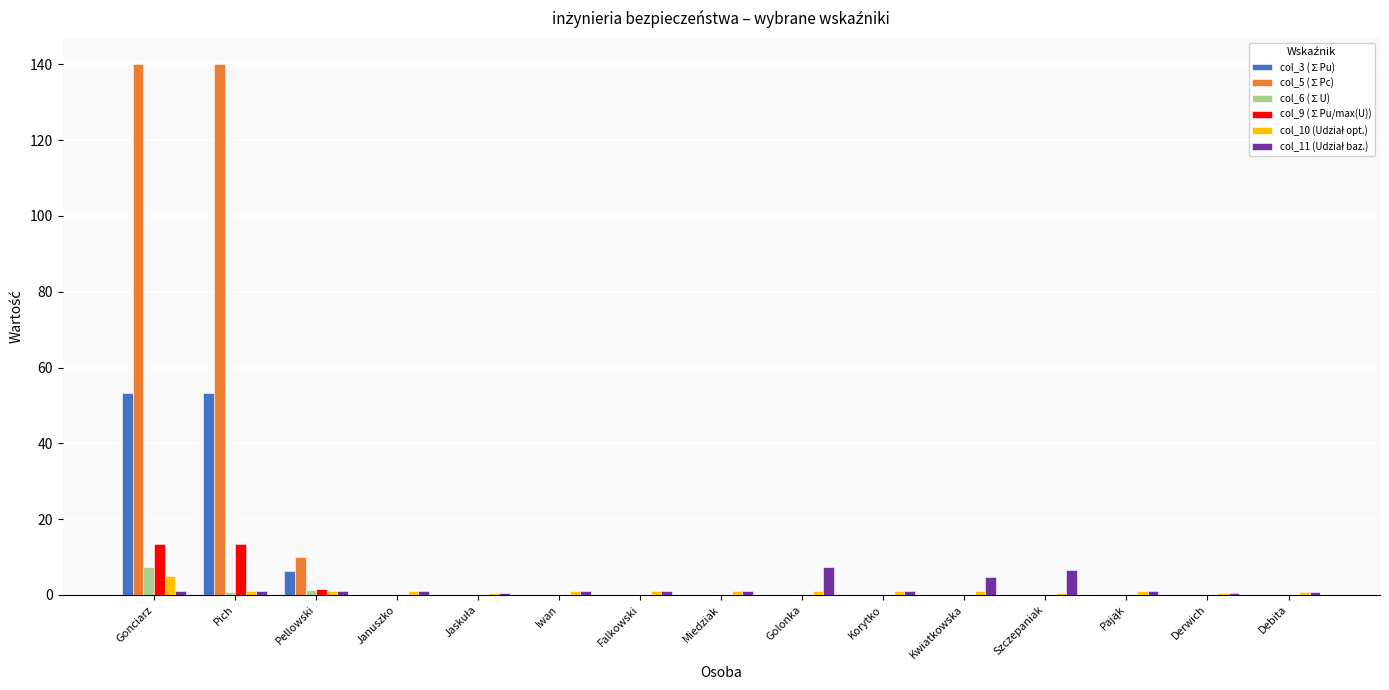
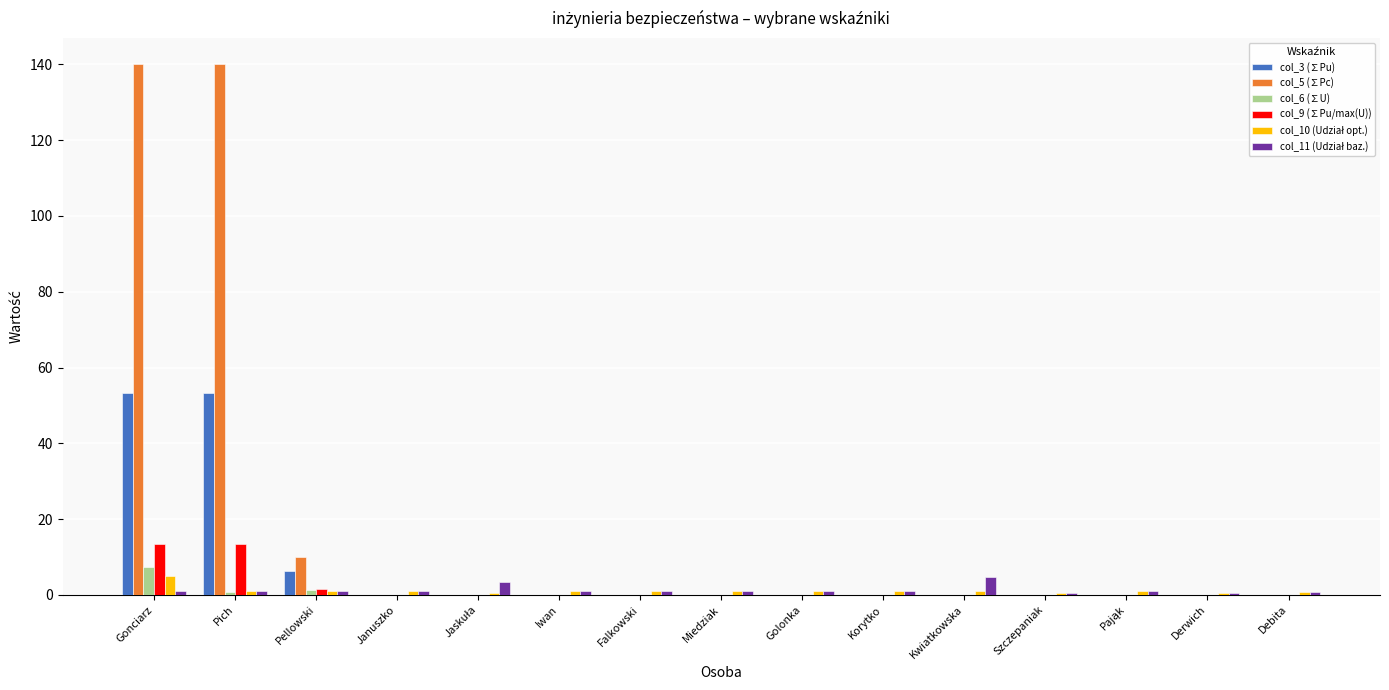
  {
    "col_3 (∑Pu)": {
      "Gonciarz": 53,
      "Pich": 53,
      "Pellowski": 6,
      "Januszko": 0,
      "Jaskuła": 0,
      "Iwan": 0,
      "Falkowski": 0,
      "Miedziak": 0,
      "Golonka": 0,
      "Korytko": 0,
      "Kwiatkowska": 0,
      "Szczepaniak": 0,
      "Pająk": 0,
      "Derwich": 0,
      "Debita": 0
    },
    "col_5 (∑Pc)": {
      "Gonciarz": 140,
      "Pich": 140,
      "Pellowski": 10,
      "Januszko": 0,
      "Jaskuła": 0,
      "Iwan": 0,
      "Falkowski": 0,
      "Miedziak": 0,
      "Golonka": 0,
      "Korytko": 0,
      "Kwiatkowska": 0,
      "Szczepaniak": 0,
      "Pająk": 0,
      "Derwich": 0,
      "Debita": 0
    },
    "col_6 (∑U)": {
      "Gonciarz": 7,
      "Pich": 1,
      "Pellowski": 1,
      "Januszko": 0,
      "Jaskuła": 0,
      "Iwan": 0,
      "Falkowski": 0,
      "Miedziak": 0,
      "Golonka": 0,
      "Korytko": 0,
      "Kwiatkowska": 0,
      "Szczepaniak": 0,
      "Pająk": 0,
      "Derwich": 0,
      "Debita": 0
    },
    "col_9 (∑Pu/max(U))": {
      "Gonciarz": 13,
      "Pich": 13,
      "Pellowski": 2,
      "Januszko": 0,
      "Jaskuła": 0,
      "Iwan": 0,
      "Falkowski": 0,
      "Miedziak": 0,
      "Golonka": 0,
      "Korytko": 0,
      "Kwiatkowska": 0,
      "Szczepaniak": 0,
      "Pająk": 0,
      "Derwich": 0,
      "Debita": 0
    },
    "col_10 (Udział opt.)": {
      "Gonciarz": 5,
      "Pich": 1,
      "Pellowski": 1,
      "Januszko": 1,
      "Iwan": 1,
      "Falkowski": 1,
      "Miedziak": 1,
      "Golonka": 1,
      "Korytko": 1,
      "Kwiatkowska": 1,
      "Pająk": 1,
      "Debita": 1
    },
    "col_11 (Udział baz.)": {
      "Gonciarz": 1,
      "Pich": 1,
      "Pellowski": 1,
      "Januszko": 1,
-     "Jaskuła": 1,
+     "Jaskuła": 3,
      "Iwan": 1,
      "Falkowski": 1,
      "Miedziak": 1,
-     "Golonka": 7,
+     "Golonka": 1,
      "Korytko": 1,
      "Kwiatkowska": 5,
-     "Szczepaniak": 7,
+     "Szczepaniak": 1,
      "Pająk": 1,
      "Debita": 1
    }
  }
